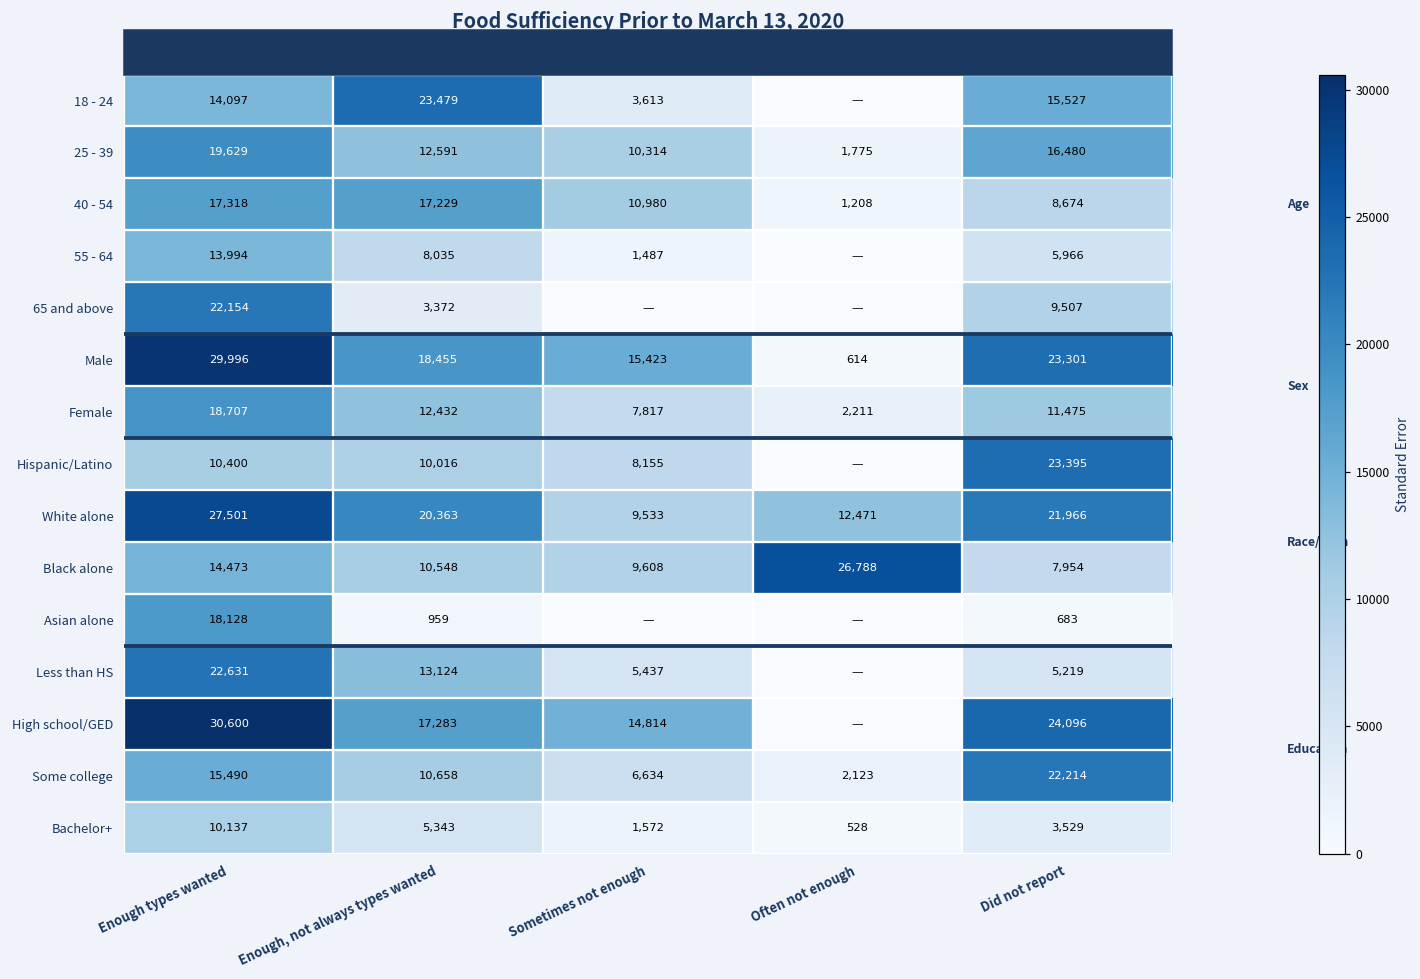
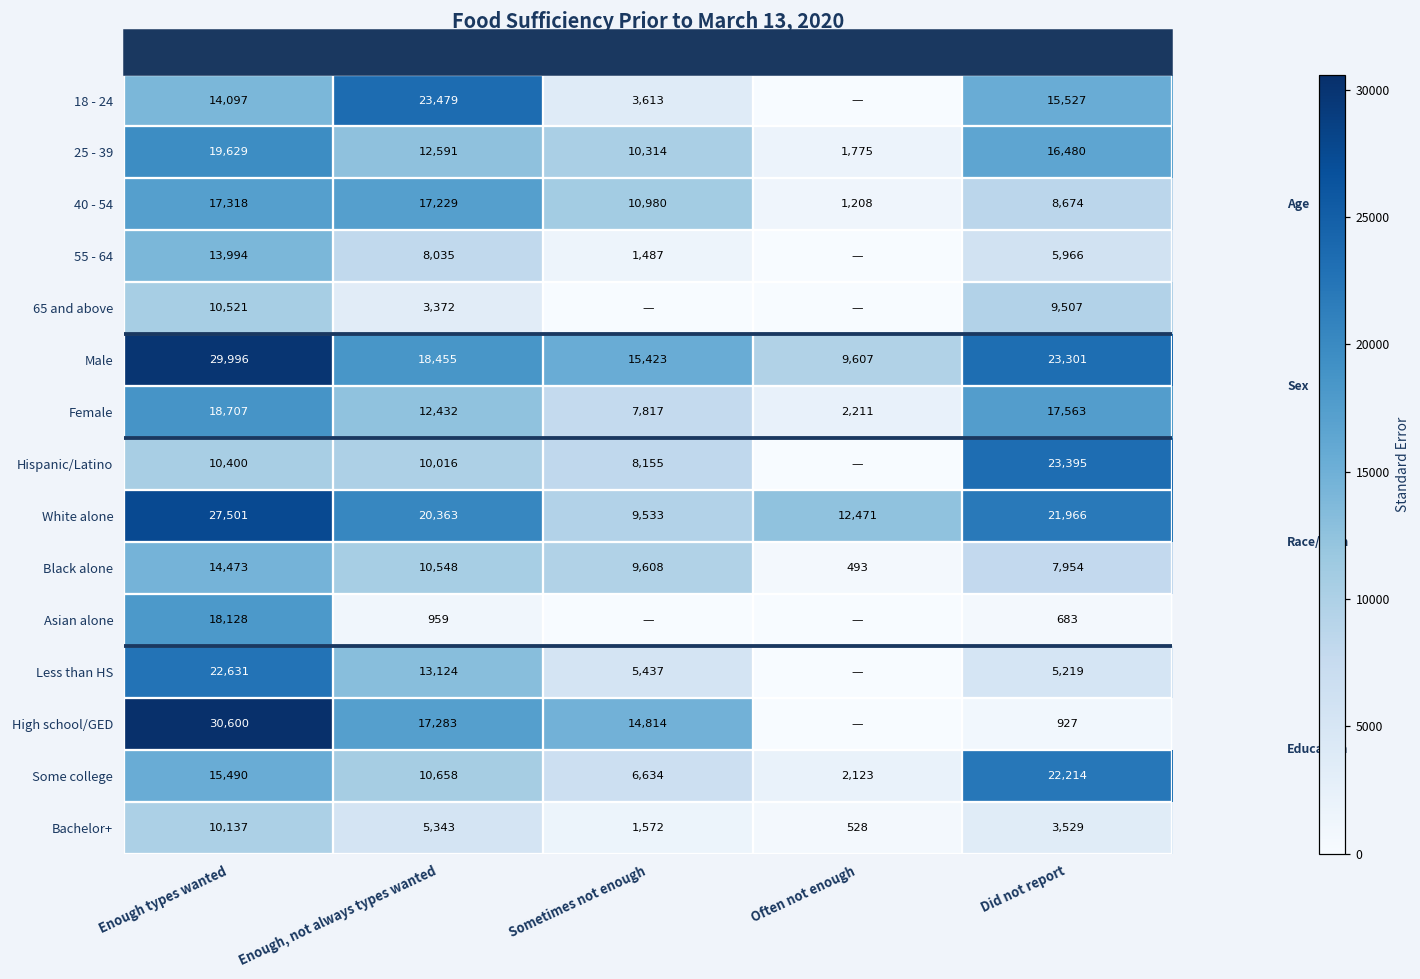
  {
    "18 - 24": {
      "Enough types wanted": "14,097",
      "Enough, not always types wanted": "23,479",
      "Sometimes not enough": "3,613",
      "Did not report": "15,527"
    },
    "25 - 39": {
      "Enough types wanted": "19,629",
      "Enough, not always types wanted": "12,591",
      "Sometimes not enough": "10,314",
      "Often not enough": "1,775",
      "Did not report": "16,480"
    },
    "40 - 54": {
      "Enough types wanted": "17,318",
      "Enough, not always types wanted": "17,229",
      "Sometimes not enough": "10,980",
      "Often not enough": "1,208",
      "Did not report": "8,674"
    },
    "55 - 64": {
      "Enough types wanted": "13,994",
      "Enough, not always types wanted": "8,035",
      "Sometimes not enough": "1,487",
      "Did not report": "5,966"
    },
    "65 and above": {
-     "Enough types wanted": "22,154",
+     "Enough types wanted": "10,521",
      "Enough, not always types wanted": "3,372",
      "Did not report": "9,507"
    },
    "Male": {
      "Enough types wanted": "29,996",
      "Enough, not always types wanted": "18,455",
      "Sometimes not enough": "15,423",
-     "Often not enough": "614",
+     "Often not enough": "9,607",
      "Did not report": "23,301"
    },
    "Female": {
      "Enough types wanted": "18,707",
      "Enough, not always types wanted": "12,432",
      "Sometimes not enough": "7,817",
      "Often not enough": "2,211",
-     "Did not report": "11,475"
+     "Did not report": "17,563"
    },
    "Hispanic/Latino": {
      "Enough types wanted": "10,400",
      "Enough, not always types wanted": "10,016",
      "Sometimes not enough": "8,155",
      "Did not report": "23,395"
    },
    "White alone": {
      "Enough types wanted": "27,501",
      "Enough, not always types wanted": "20,363",
      "Sometimes not enough": "9,533",
      "Often not enough": "12,471",
      "Did not report": "21,966"
    },
    "Black alone": {
      "Enough types wanted": "14,473",
      "Enough, not always types wanted": "10,548",
      "Sometimes not enough": "9,608",
-     "Often not enough": "26,788",
+     "Often not enough": "493",
      "Did not report": "7,954"
    },
    "Asian alone": {
      "Enough types wanted": "18,128",
      "Enough, not always types wanted": "959",
      "Did not report": "683"
    },
    "Less than HS": {
      "Enough types wanted": "22,631",
      "Enough, not always types wanted": "13,124",
      "Sometimes not enough": "5,437",
      "Did not report": "5,219"
    },
    "High school/GED": {
      "Enough types wanted": "30,600",
      "Enough, not always types wanted": "17,283",
      "Sometimes not enough": "14,814",
-     "Did not report": "24,096"
+     "Did not report": "927"
    },
    "Some college": {
      "Enough types wanted": "15,490",
      "Enough, not always types wanted": "10,658",
      "Sometimes not enough": "6,634",
      "Often not enough": "2,123",
      "Did not report": "22,214"
    },
    "Bachelor+": {
      "Enough types wanted": "10,137",
      "Enough, not always types wanted": "5,343",
      "Sometimes not enough": "1,572",
      "Often not enough": "528",
      "Did not report": "3,529"
    }
  }
